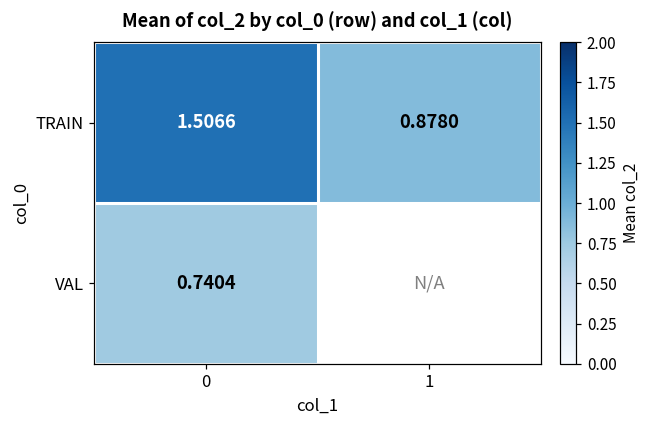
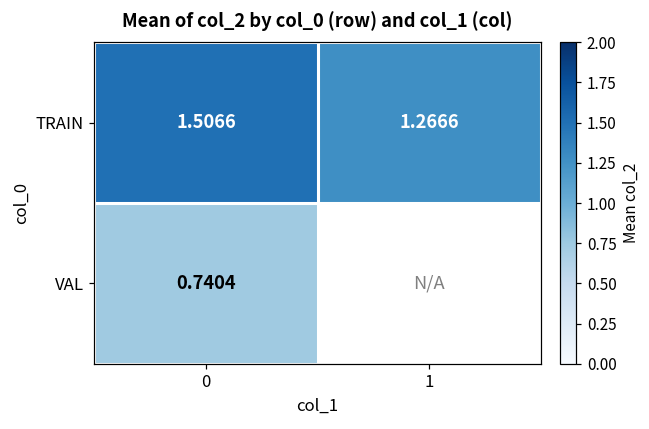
  {
    "TRAIN": {
      "0": 1.5066,
-     "1": 0.8780
+     "1": 1.2666
    },
    "VAL": {
      "0": 0.7404
    }
  }
